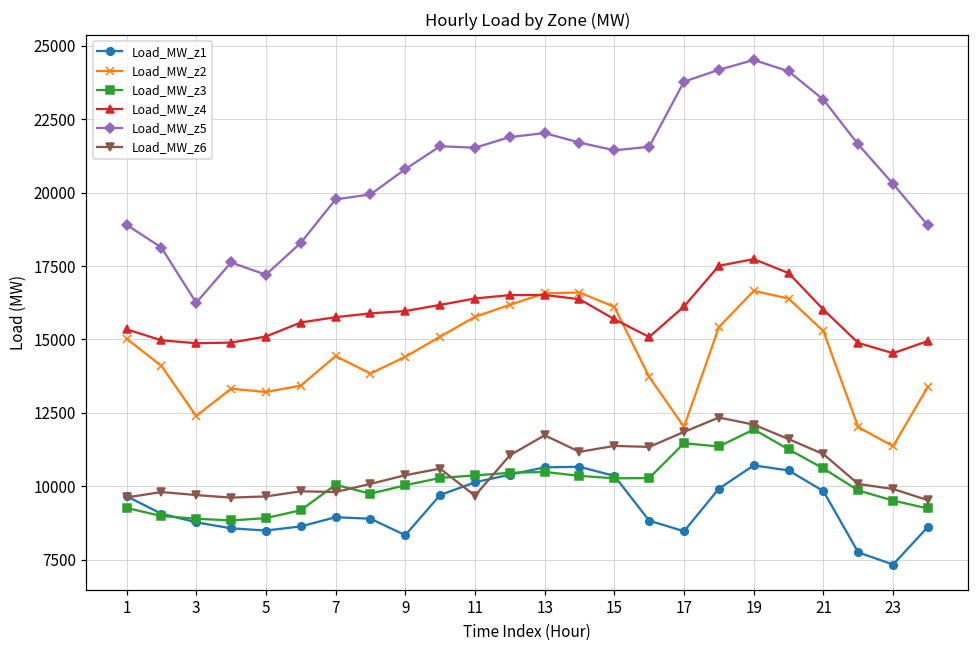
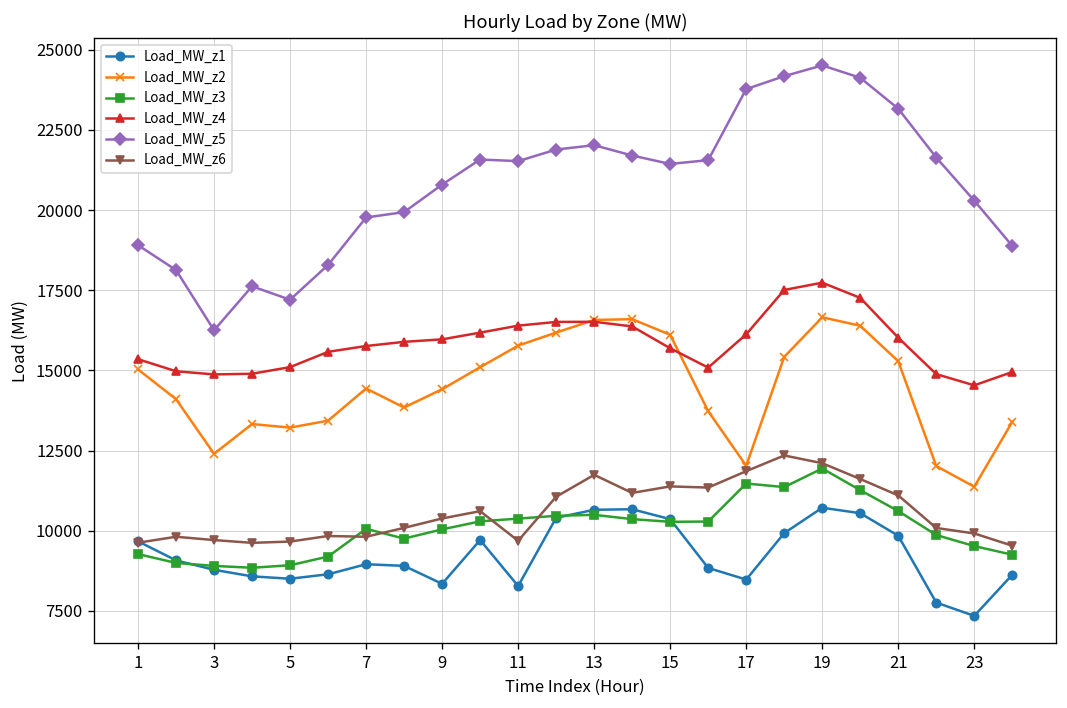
  {
    "Load_MW_z1": {
      "3": 8800,
      "5": 8500,
      "7": 9000,
      "9": 8300,
-     "11": 10100,
+     "11": 8300,
      "13": 10700,
      "17": 8500,
      "19": 10700,
      "21": 9800,
      "23": 7300
    },
    "Load_MW_z2": {
      "1": 15000,
      "3": 12400,
      "5": 13200,
      "7": 14400,
      "9": 14400,
      "11": 15800,
      "15": 16100,
      "17": 12000,
      "19": 16700,
      "21": 15300,
      "23": 11400
    },
    "Load_MW_z3": {
      "1": 9300,
      "3": 8900,
      "5": 8900,
      "7": 10100,
      "9": 10000,
      "11": 10400,
      "13": 10500,
      "17": 11500,
      "19": 11900,
      "21": 10600,
      "23": 9500
    },
    "Load_MW_z4": {
      "1": 15300,
      "3": 14900,
      "5": 15100,
      "7": 15800,
      "9": 16000,
      "11": 16400,
      "15": 15700,
      "17": 16100,
      "19": 17700,
      "21": 16000,
      "23": 14500
    },
    "Load_MW_z5": {
      "1": 18900,
      "3": 16300,
      "5": 17200,
      "7": 19800,
      "9": 20800,
      "11": 21500,
      "13": 22000,
      "15": 21400,
      "17": 23800,
      "19": 24500,
      "21": 23200,
      "23": 20300
    },
    "Load_MW_z6": {
      "3": 9700,
      "5": 9700,
      "7": 9800,
      "9": 10400,
      "11": 9700,
      "13": 11700,
      "15": 11400,
      "17": 11900,
      "19": 12100,
      "21": 11100,
      "23": 9900
    }
  }
